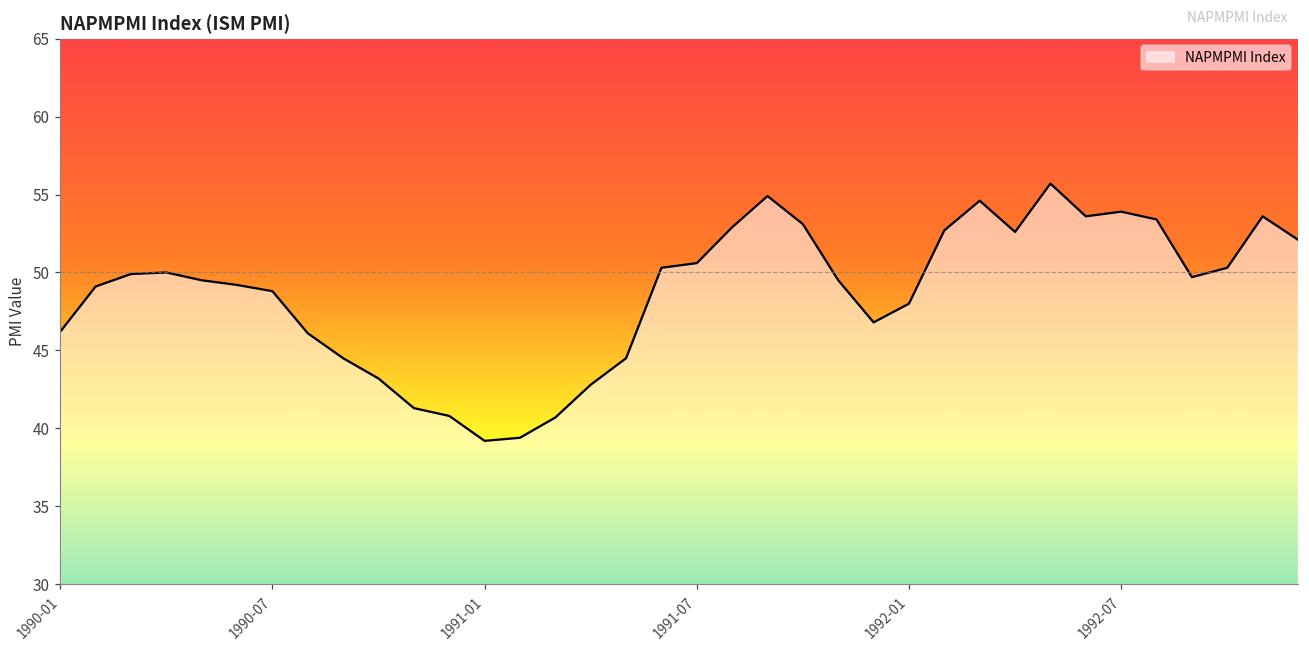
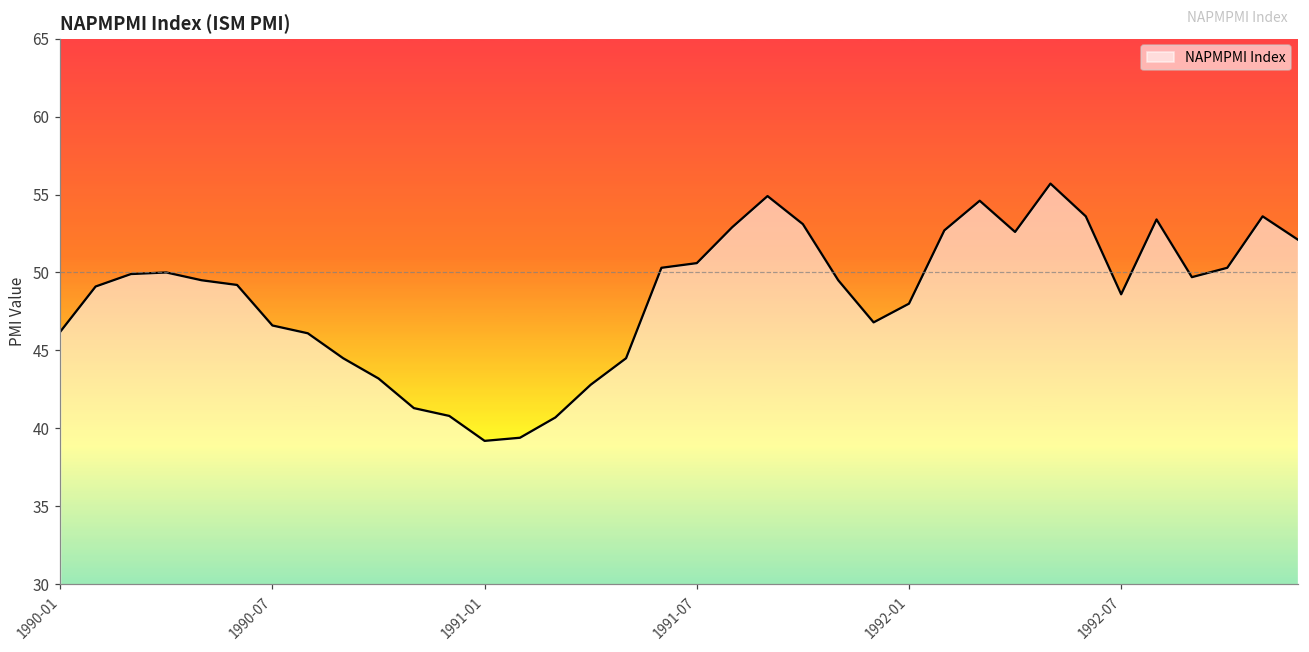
  {
    "1990-01": 46.2,
-   "1990-07": 48.8,
+   "1990-07": 46.6,
    "1991-01": 39.2,
    "1991-07": 50.6,
    "1992-01": 48.0,
-   "1992-07": 53.9
+   "1992-07": 48.6
  }
